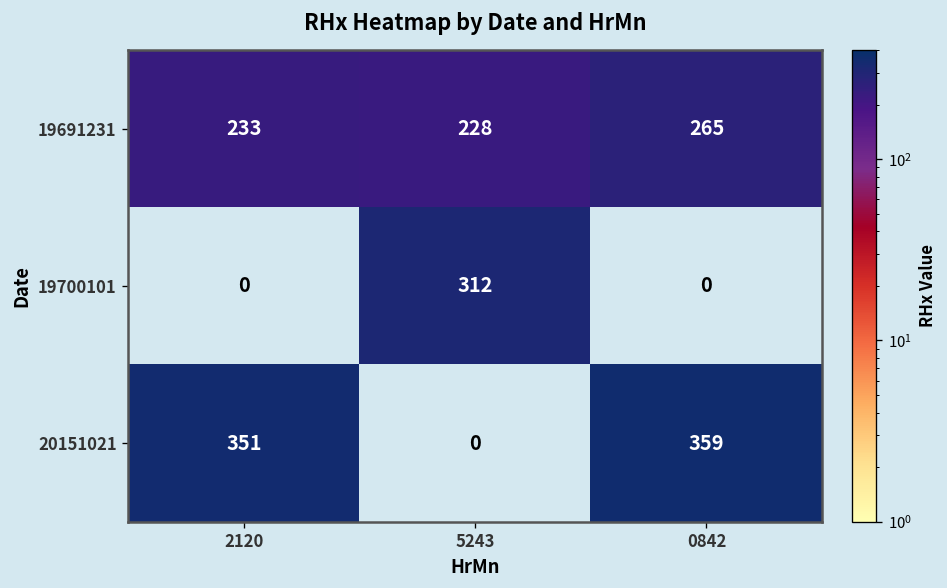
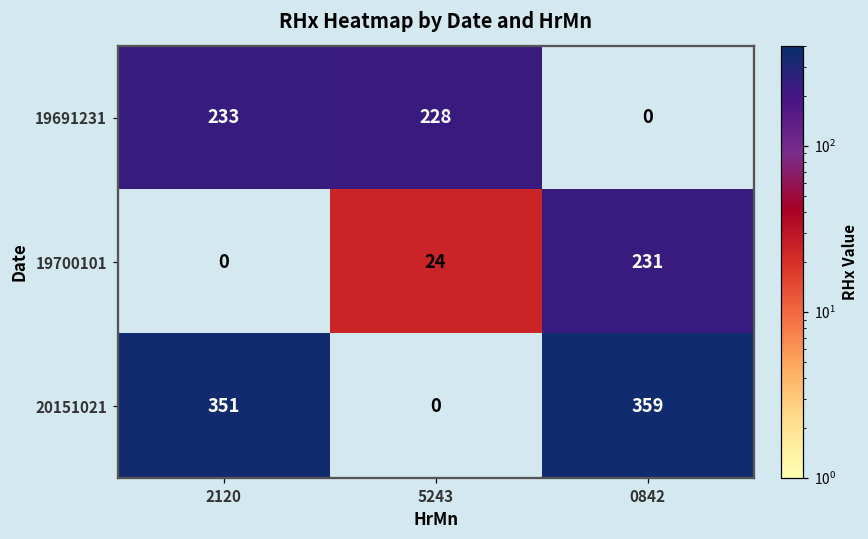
  {
    "19691231": {
      "2120": 233,
      "5243": 228,
-     "0842": 265
+     "0842": 0
    },
    "19700101": {
      "2120": 0,
-     "5243": 312,
-     "0842": 0
+     "5243": 24,
+     "0842": 231
    },
    "20151021": {
      "2120": 351,
      "5243": 0,
      "0842": 359
    }
  }
